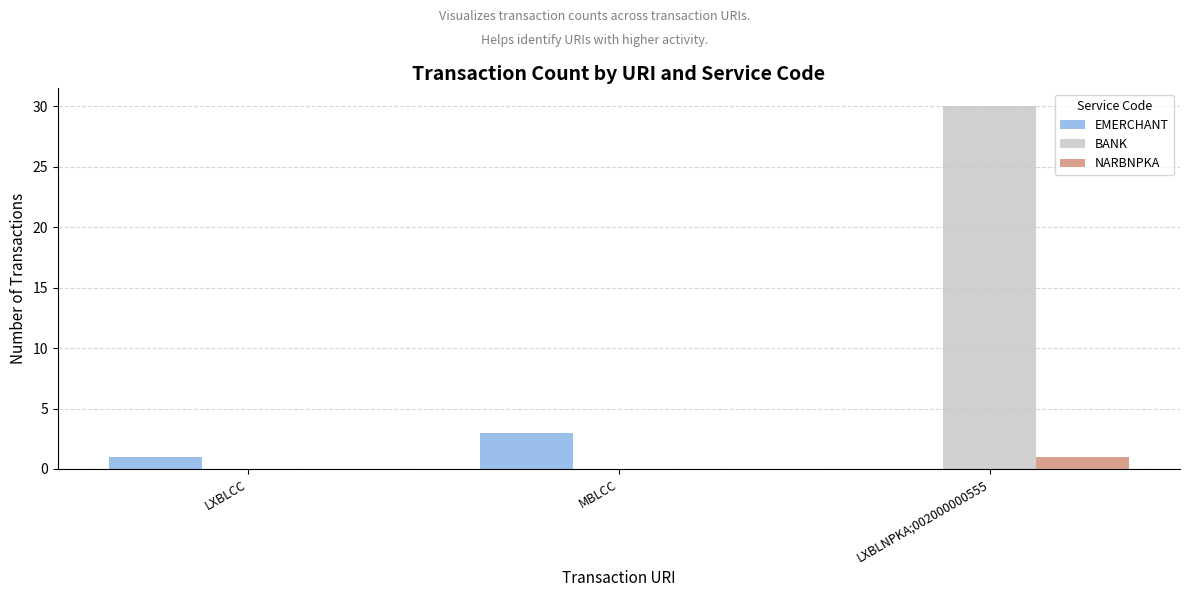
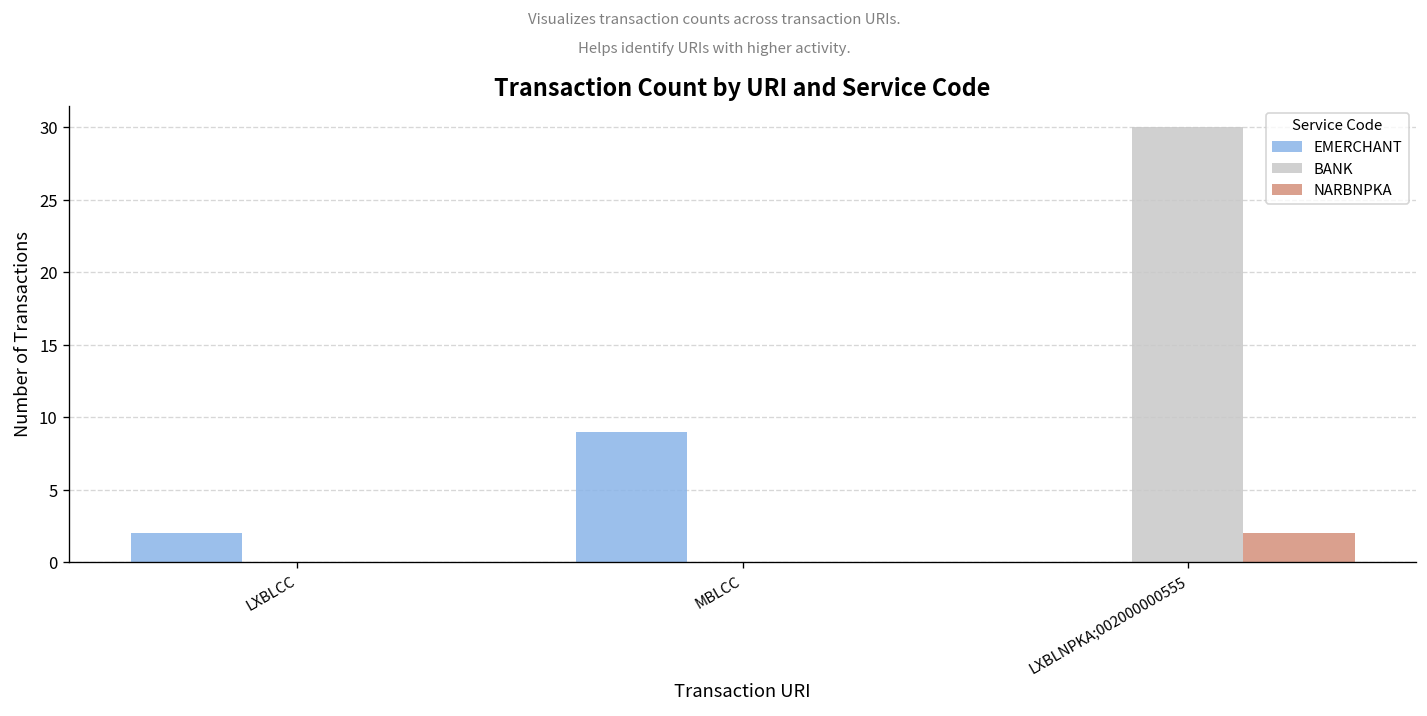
  {
    "EMERCHANT": {
-     "LXBLCC": 1,
-     "MBLCC": 3,
+     "LXBLCC": 2,
+     "MBLCC": 9,
      "LXBLNPKA;002000000555": 0
    },
    "BANK": {
      "LXBLCC": 0,
      "MBLCC": 0,
      "LXBLNPKA;002000000555": 30
    },
    "NARBNPKA": {
      "LXBLCC": 0,
      "MBLCC": 0,
-     "LXBLNPKA;002000000555": 1
+     "LXBLNPKA;002000000555": 2
    }
  }
